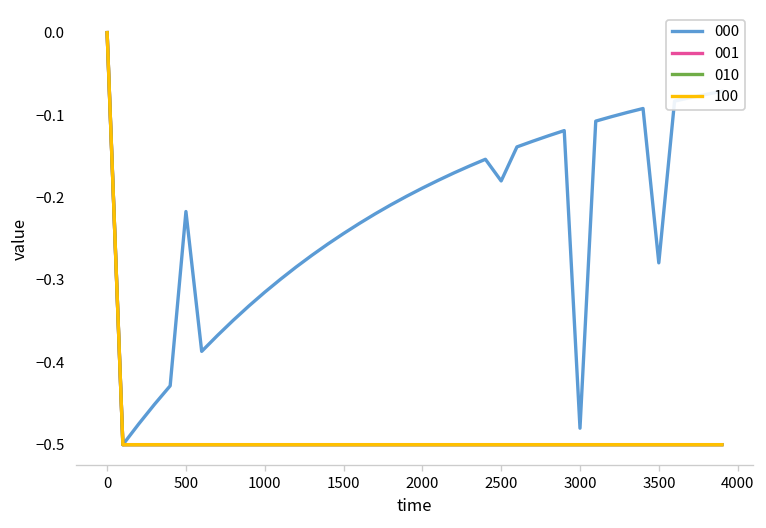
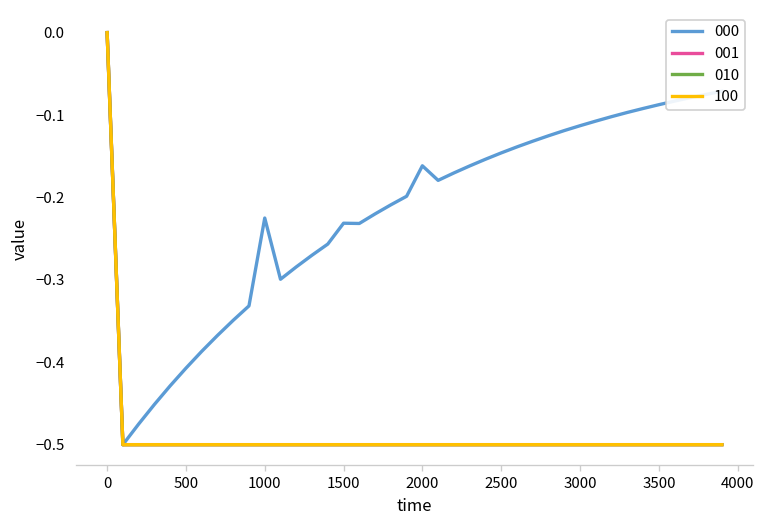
  {
    "000": {
-     "500": -0.22,
-     "1000": -0.32,
-     "1500": -0.24,
-     "2000": -0.19,
-     "2500": -0.18,
-     "3000": -0.48,
-     "3500": -0.28
+     "500": -0.41,
+     "1000": -0.23,
+     "1500": -0.23,
+     "2000": -0.16,
+     "2500": -0.15,
+     "3000": -0.11,
+     "3500": -0.09
    },
    "100": {
      "500": -0.50,
      "1000": -0.50,
      "1500": -0.50,
      "2000": -0.50,
      "2500": -0.50,
      "3000": -0.50,
      "3500": -0.50
    }
  }
